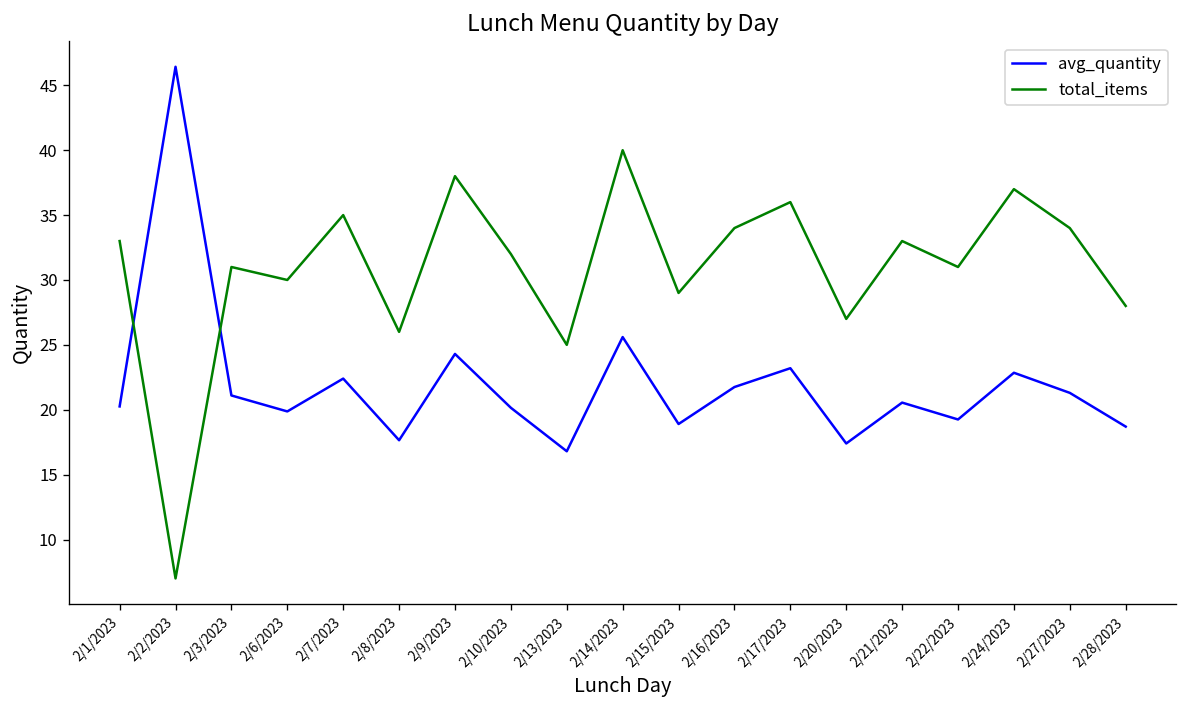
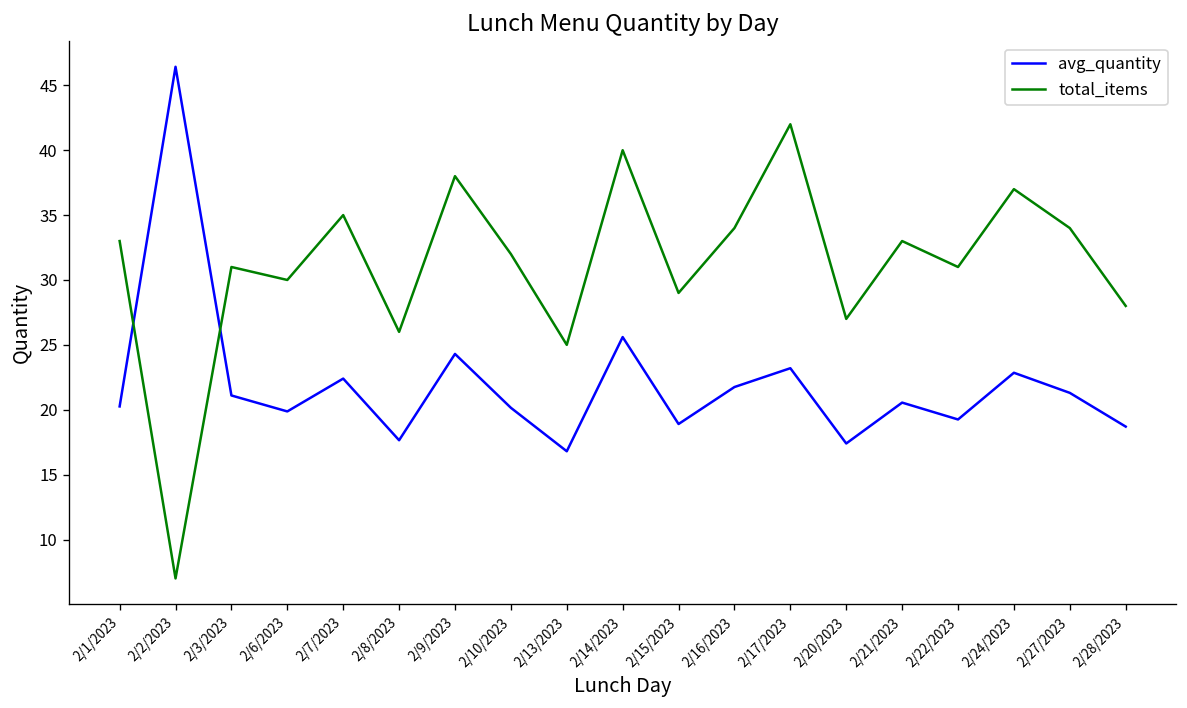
  {
    "avg_quantity": {
      "2/1/2023": 20.3,
      "2/2/2023": 46.4,
      "2/3/2023": 21,
      "2/6/2023": 20,
      "2/7/2023": 22.4,
      "2/8/2023": 17.7,
      "2/9/2023": 24.3,
      "2/10/2023": 20,
      "2/13/2023": 17,
      "2/14/2023": 25.6,
      "2/15/2023": 19,
      "2/16/2023": 21.8,
      "2/17/2023": 23,
      "2/20/2023": 17.4,
      "2/21/2023": 20.6,
      "2/22/2023": 19.3,
      "2/24/2023": 23,
      "2/27/2023": 21.3,
      "2/28/2023": 18.7
    },
    "total_items": {
      "2/1/2023": 33,
      "2/2/2023": 7,
      "2/3/2023": 31,
      "2/6/2023": 30,
      "2/7/2023": 35,
      "2/8/2023": 26,
      "2/9/2023": 38,
      "2/10/2023": 32,
      "2/13/2023": 25,
      "2/14/2023": 40,
      "2/15/2023": 29,
      "2/16/2023": 34,
-     "2/17/2023": 36,
+     "2/17/2023": 42,
      "2/20/2023": 27,
      "2/21/2023": 33,
      "2/22/2023": 31,
      "2/24/2023": 37,
      "2/27/2023": 34,
      "2/28/2023": 28
    }
  }
